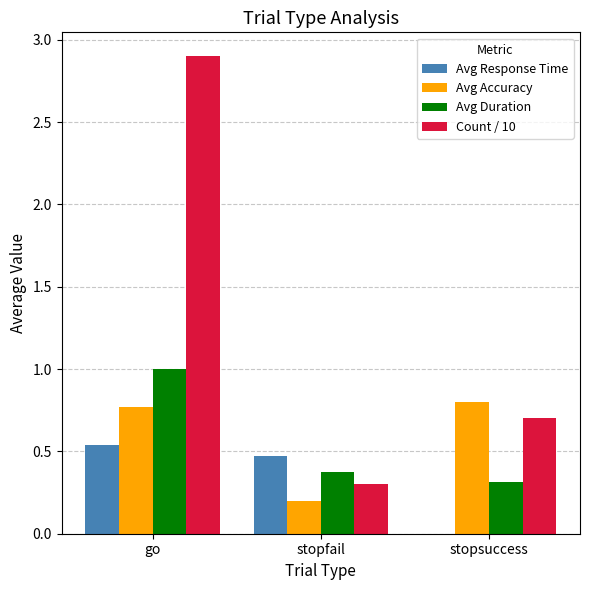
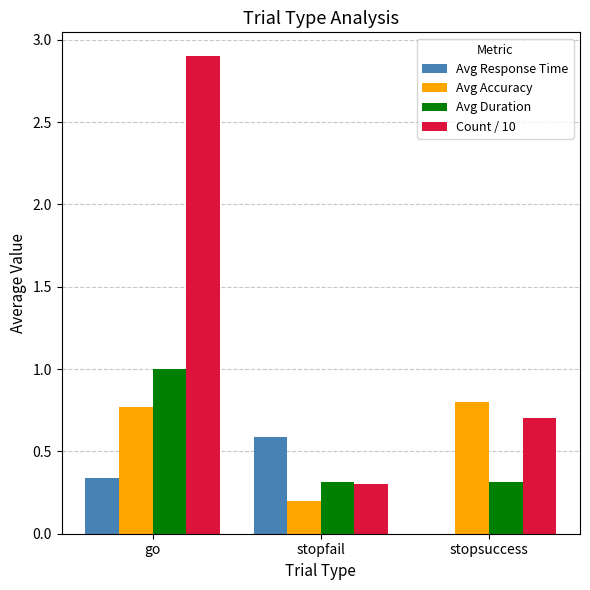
  {
    "Avg Response Time": {
-     "go": 0.54,
-     "stopfail": 0.47,
+     "go": 0.34,
+     "stopfail": 0.59,
      "stopsuccess": 0.00
    },
    "Avg Accuracy": {
      "go": 0.77,
      "stopfail": 0.20,
      "stopsuccess": 0.80
    },
    "Avg Duration": {
      "go": 1.00,
-     "stopfail": 0.37,
+     "stopfail": 0.32,
      "stopsuccess": 0.31
    },
    "Count / 10": {
      "go": 2.90,
      "stopfail": 0.30,
      "stopsuccess": 0.70
    }
  }
